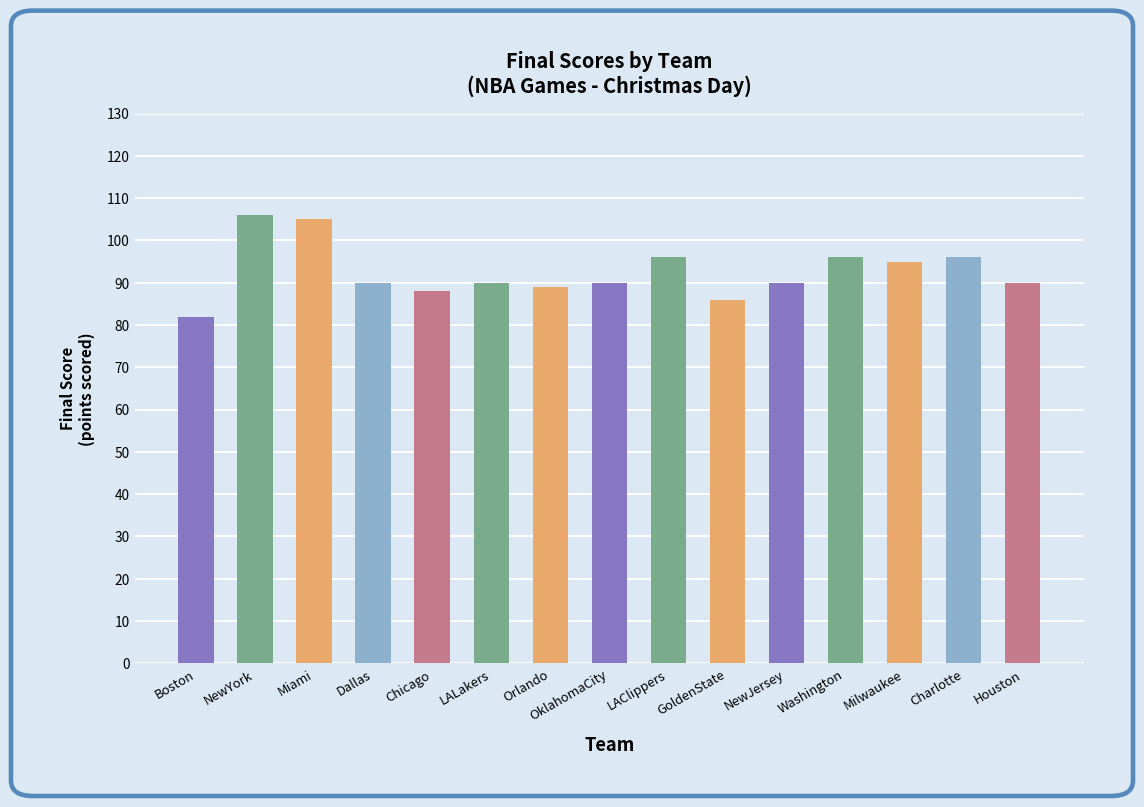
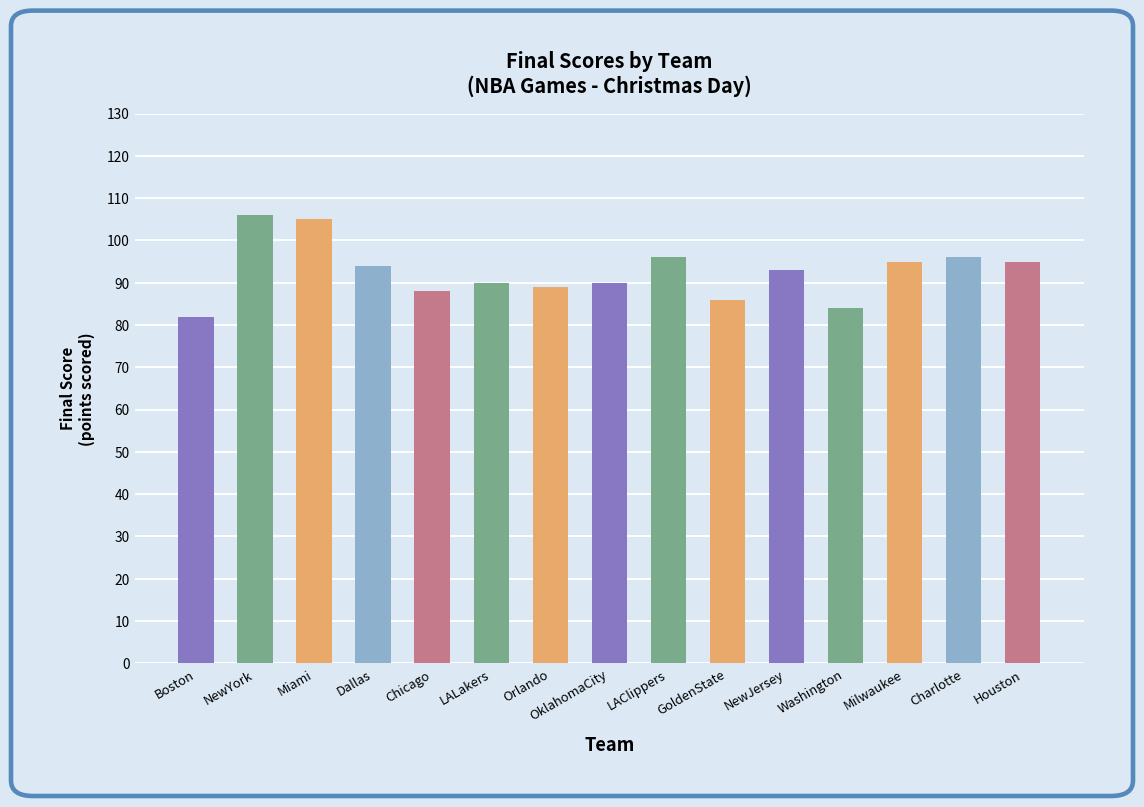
  {
    "Boston": 82,
    "NewYork": 106,
    "Miami": 105,
-   "Dallas": 90,
+   "Dallas": 94,
    "Chicago": 88,
    "LALakers": 90,
    "Orlando": 89,
    "OklahomaCity": 90,
    "LAClippers": 96,
    "GoldenState": 86,
-   "NewJersey": 90,
-   "Washington": 96,
+   "NewJersey": 93,
+   "Washington": 84,
    "Milwaukee": 95,
    "Charlotte": 96,
-   "Houston": 90
+   "Houston": 95
  }
